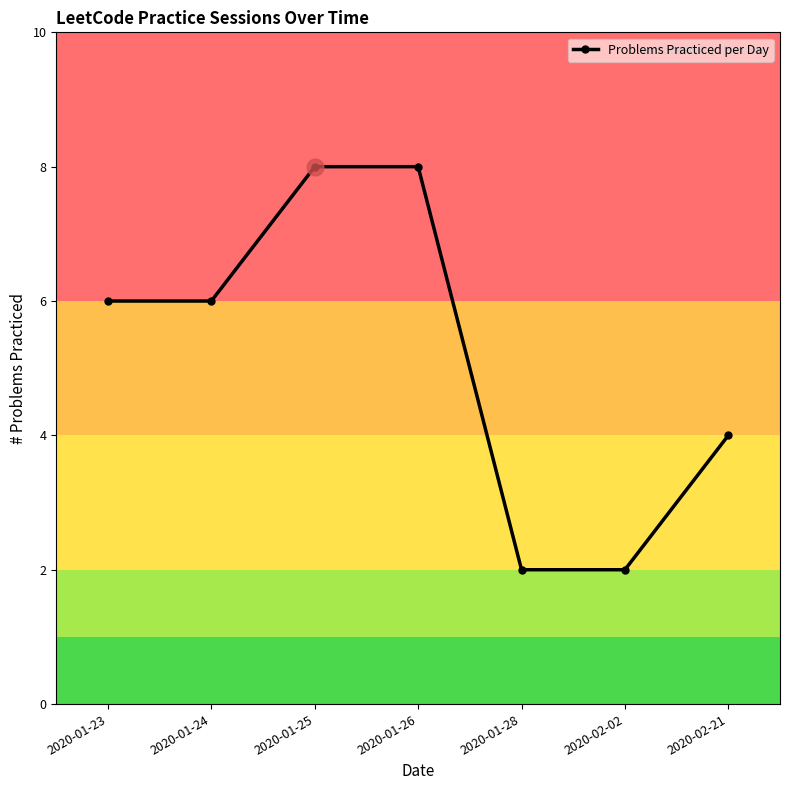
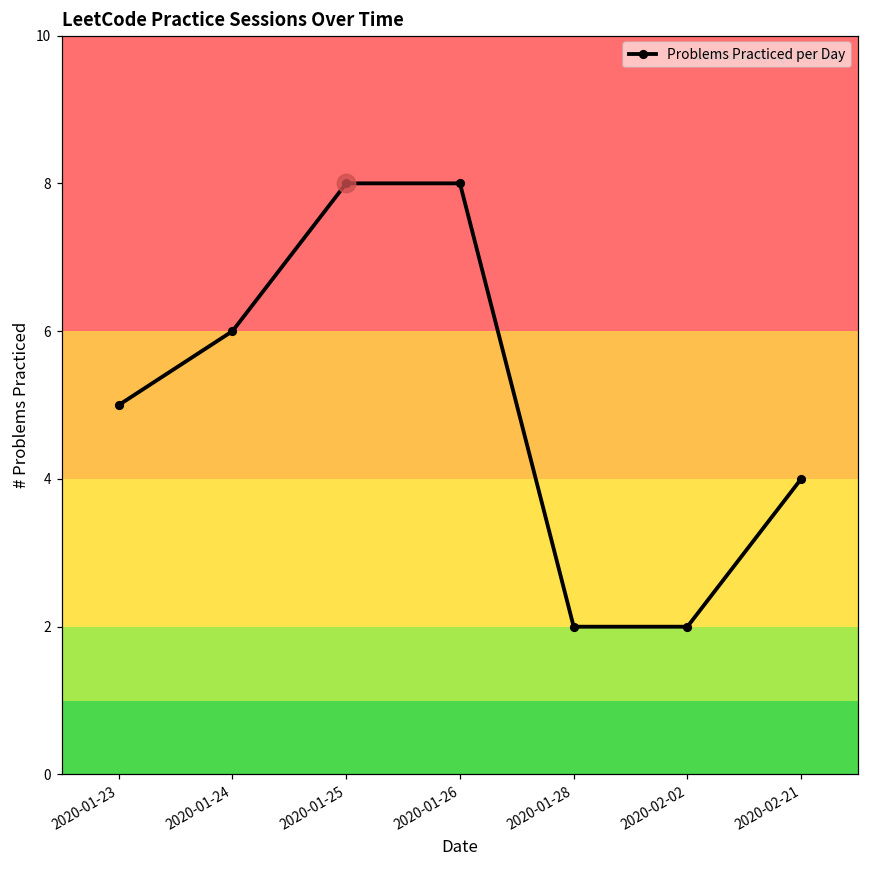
  {
    "Problems Practiced per Day": {
-     "2020-01-23": 6,
+     "2020-01-23": 5,
      "2020-01-24": 6,
      "2020-01-26": 8,
      "2020-01-28": 2,
      "2020-02-02": 2,
      "2020-02-21": 4
    }
  }
